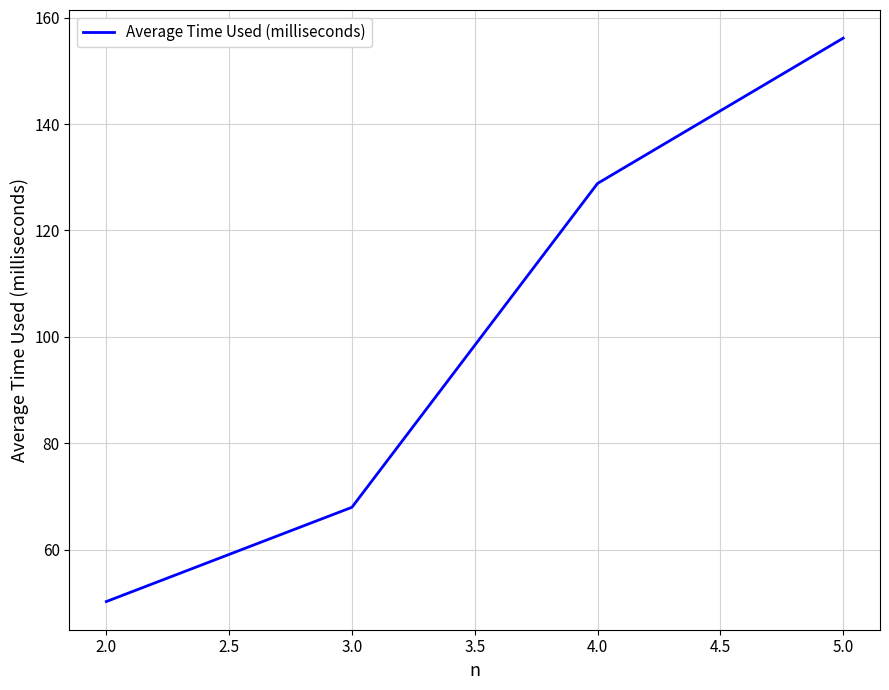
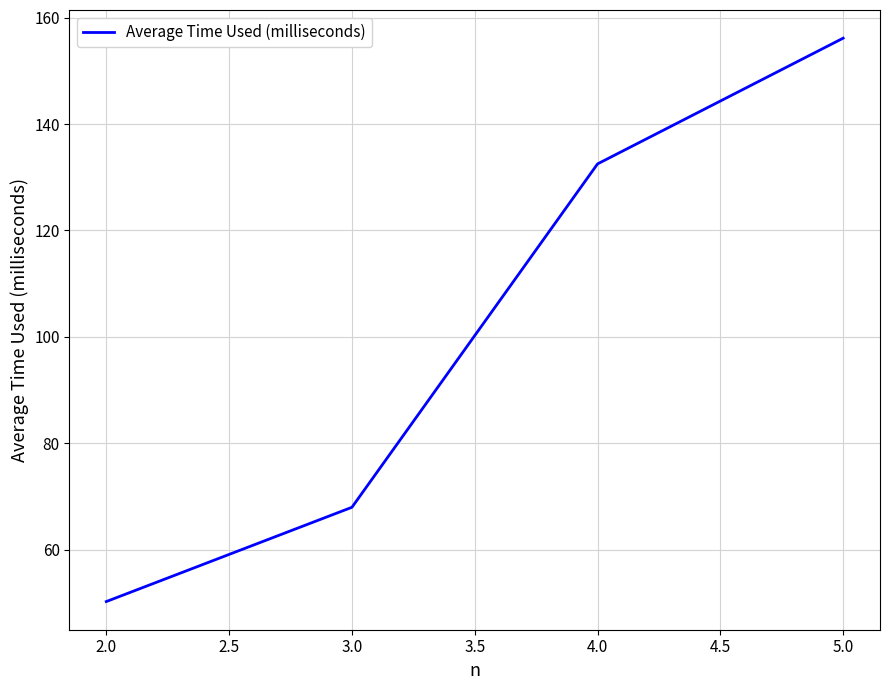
  {
    "2.0": 50,
    "3.0": 68,
-   "4.0": 129,
+   "4.0": 133,
    "5.0": 156
  }
